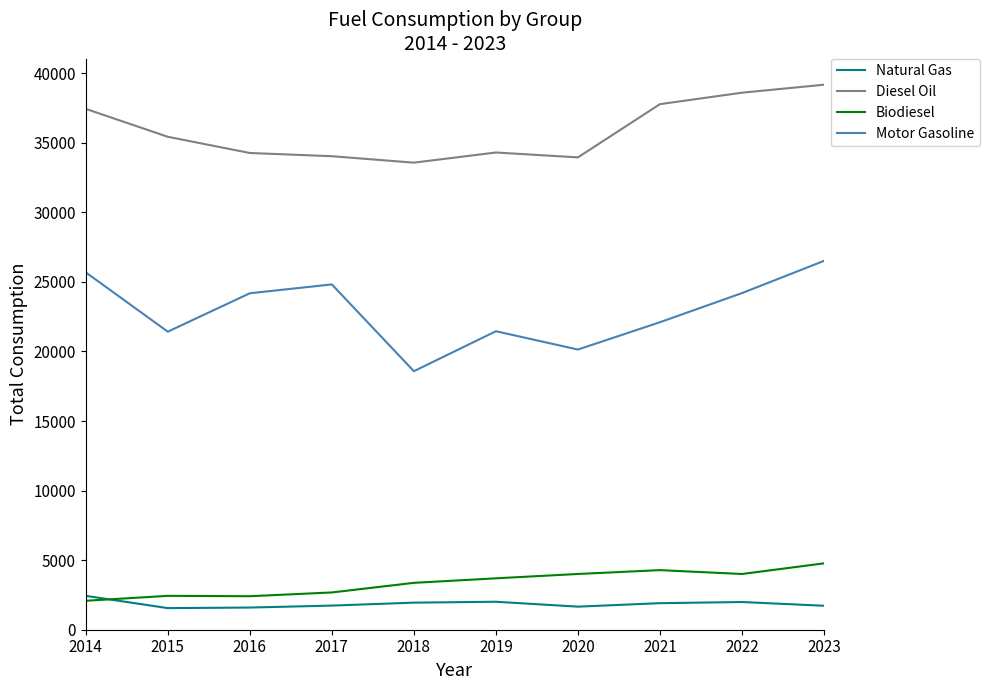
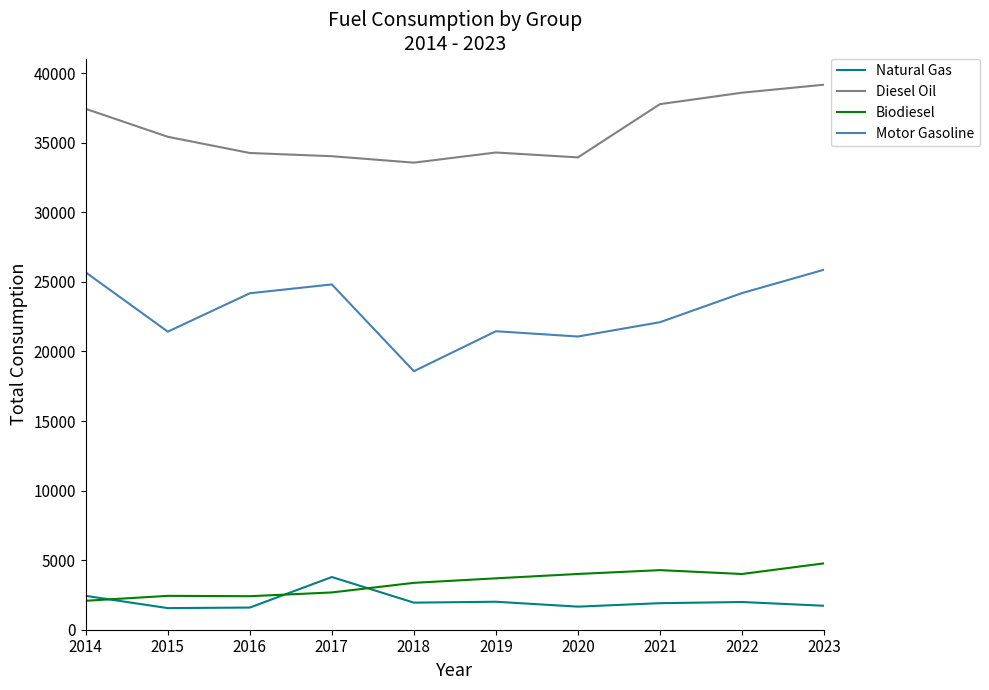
  {
    "Natural Gas": {
      "2014": 2400,
      "2015": 1600,
      "2016": 1600,
-     "2017": 1700,
+     "2017": 3800,
      "2018": 1900,
      "2019": 2000,
      "2020": 1700,
      "2021": 1900,
      "2022": 2000,
      "2023": 1700
    },
    "Diesel Oil": {
      "2014": 37400,
      "2015": 35400,
      "2016": 34300,
      "2017": 34000,
      "2018": 33600,
      "2019": 34300,
      "2020": 33900,
      "2021": 37800,
      "2022": 38600,
      "2023": 39200
    },
    "Biodiesel": {
      "2014": 2100,
      "2015": 2400,
      "2016": 2400,
      "2017": 2700,
      "2018": 3400,
      "2019": 3700,
      "2020": 4000,
      "2021": 4300,
      "2022": 4000,
      "2023": 4800
    },
    "Motor Gasoline": {
      "2014": 25700,
      "2015": 21400,
      "2016": 24200,
      "2017": 24800,
      "2018": 18600,
      "2019": 21500,
-     "2020": 20100,
+     "2020": 21100,
      "2021": 22100,
      "2022": 24200,
-     "2023": 26500
+     "2023": 25900
    }
  }
